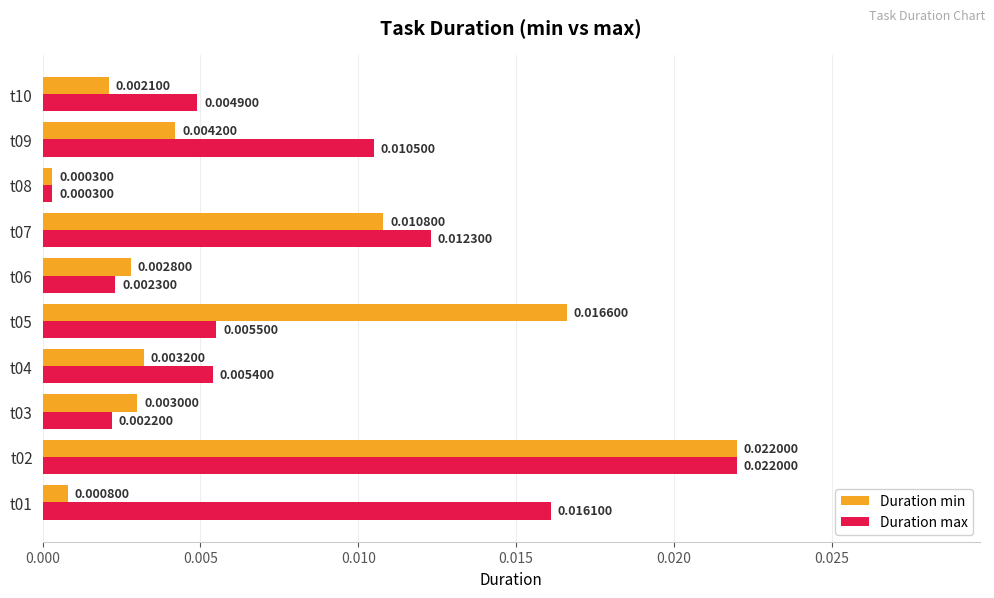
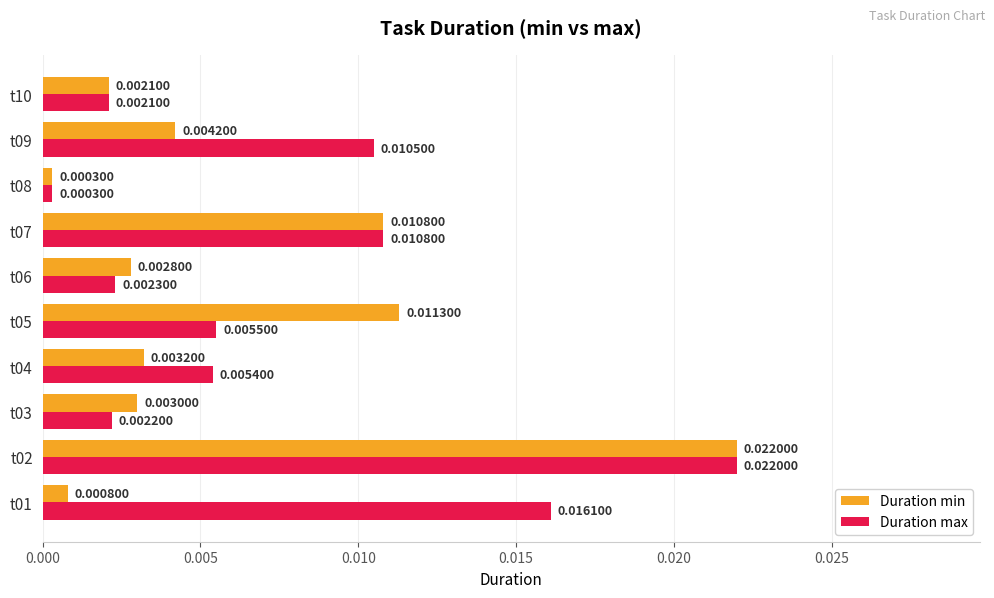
  {
    "Duration min": {
      "t10": 0.002100,
      "t09": 0.004200,
      "t08": 0.000300,
      "t07": 0.010800,
      "t06": 0.002800,
-     "t05": 0.016600,
+     "t05": 0.011300,
      "t04": 0.003200,
      "t03": 0.003000,
      "t02": 0.022000,
      "t01": 0.000800
    },
    "Duration max": {
-     "t10": 0.004900,
+     "t10": 0.002100,
      "t09": 0.010500,
      "t08": 0.000300,
-     "t07": 0.012300,
+     "t07": 0.010800,
      "t06": 0.002300,
      "t05": 0.005500,
      "t04": 0.005400,
      "t03": 0.002200,
      "t02": 0.022000,
      "t01": 0.016100
    }
  }
